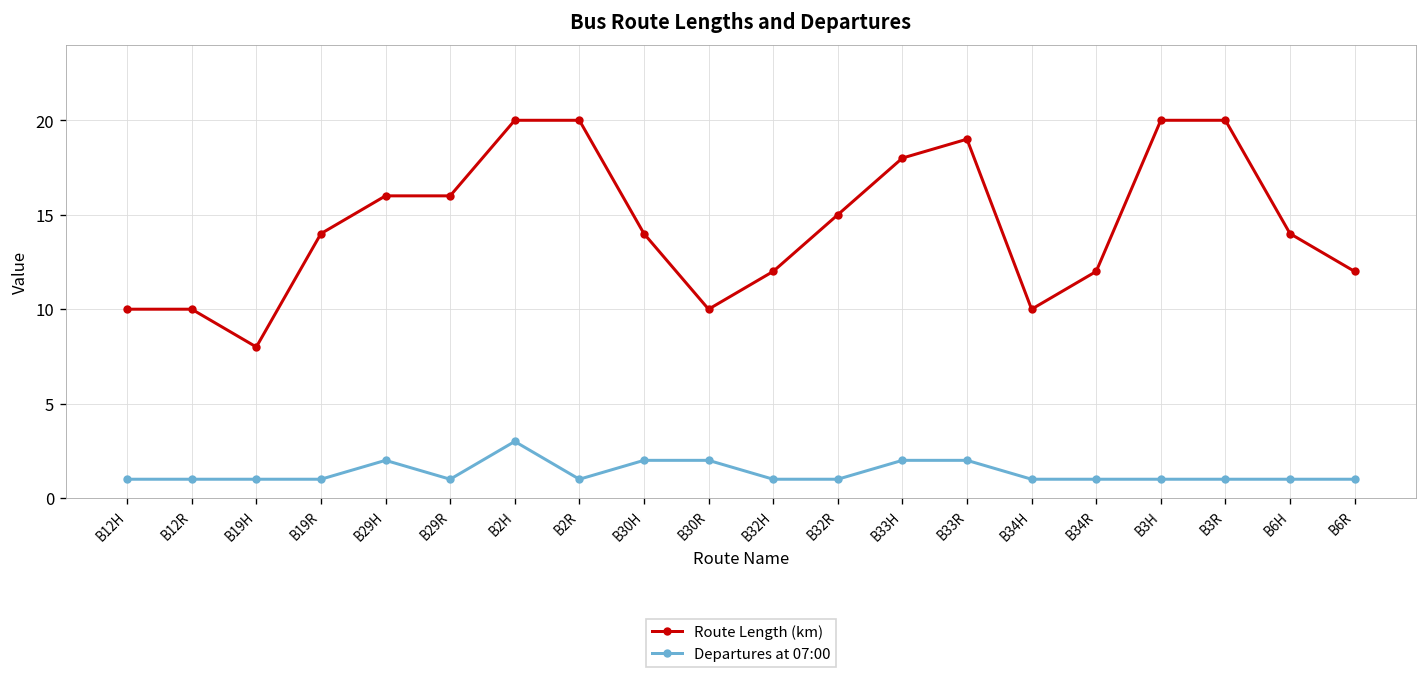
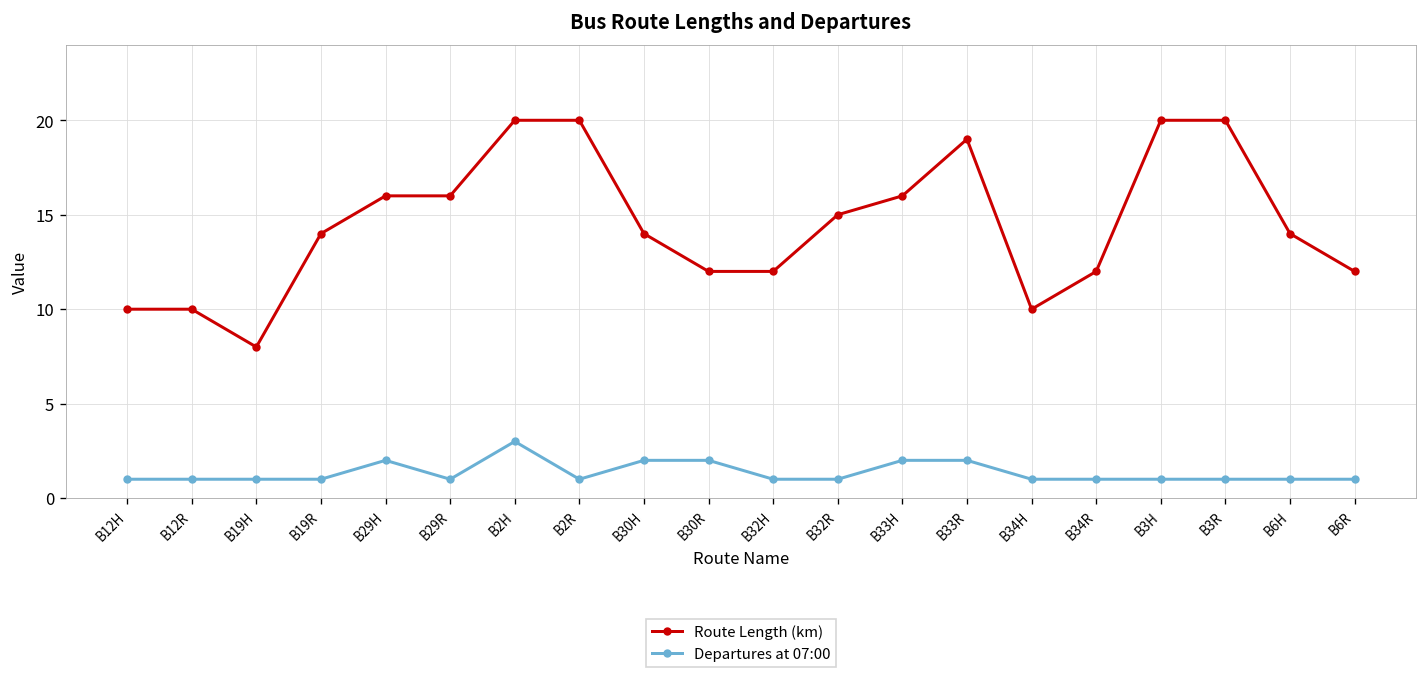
  {
    "Route Length (km)": {
      "B12H": 10,
      "B12R": 10,
      "B19H": 8,
      "B19R": 14,
      "B29H": 16,
      "B29R": 16,
      "B2H": 20,
      "B2R": 20,
      "B30H": 14,
-     "B30R": 10,
+     "B30R": 12,
      "B32H": 12,
      "B32R": 15,
-     "B33H": 18,
+     "B33H": 16,
      "B33R": 19,
      "B34H": 10,
      "B34R": 12,
      "B3H": 20,
      "B3R": 20,
      "B6H": 14,
      "B6R": 12
    },
    "Departures at 07:00": {
      "B12H": 1,
      "B12R": 1,
      "B19H": 1,
      "B19R": 1,
      "B29H": 2,
      "B29R": 1,
      "B2H": 3,
      "B2R": 1,
      "B30H": 2,
      "B30R": 2,
      "B32H": 1,
      "B32R": 1,
      "B33H": 2,
      "B33R": 2,
      "B34H": 1,
      "B34R": 1,
      "B3H": 1,
      "B3R": 1,
      "B6H": 1,
      "B6R": 1
    }
  }
